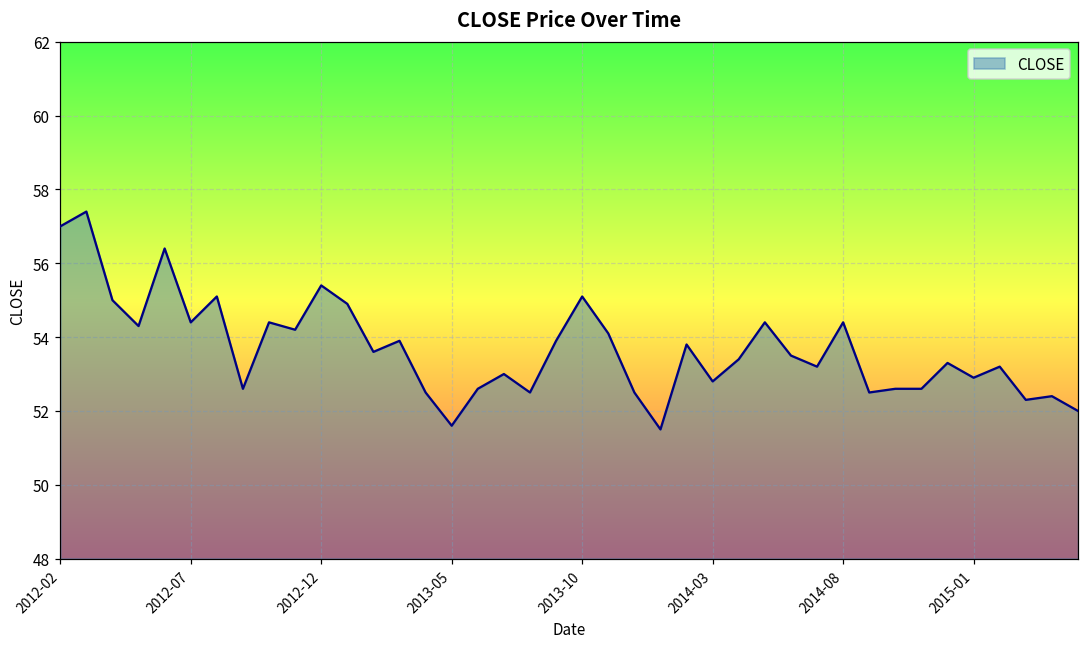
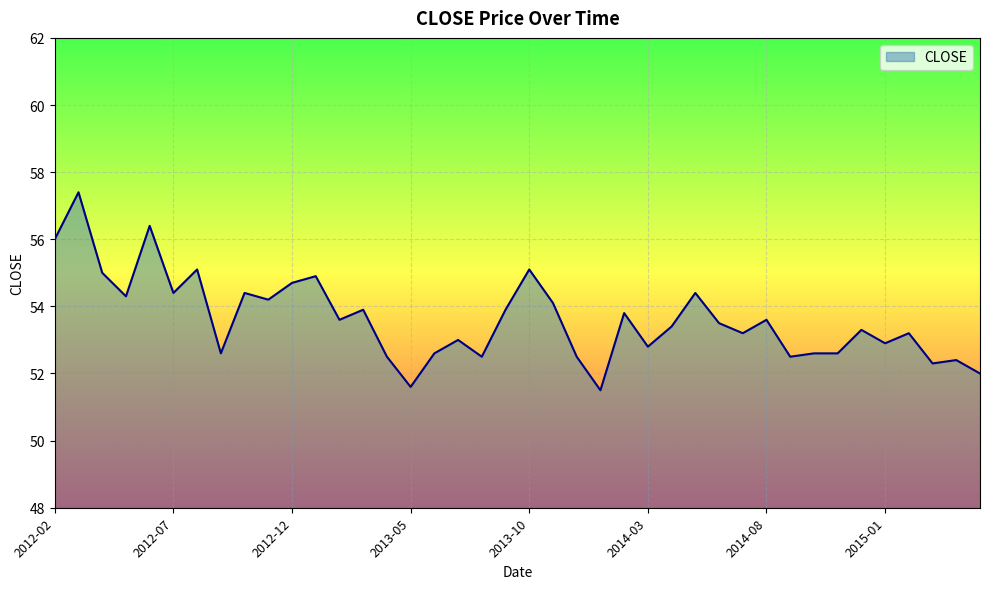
  {
-   "2012-02": 57,
+   "2012-02": 56,
    "2012-07": 54.4,
-   "2012-12": 55.4,
+   "2012-12": 54.7,
    "2013-05": 51.6,
    "2013-10": 55.1,
    "2014-03": 52.8,
-   "2014-08": 54.4,
+   "2014-08": 53.6,
    "2015-01": 52.9
  }
